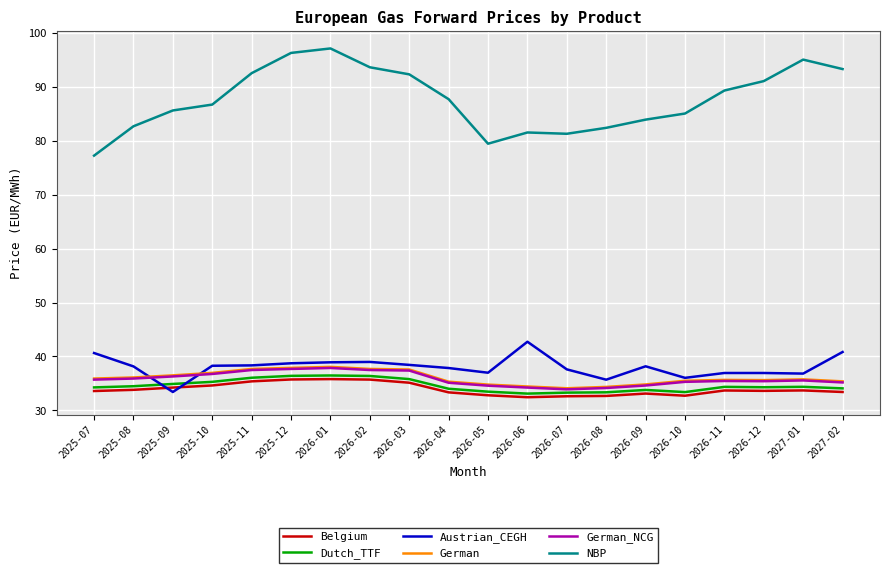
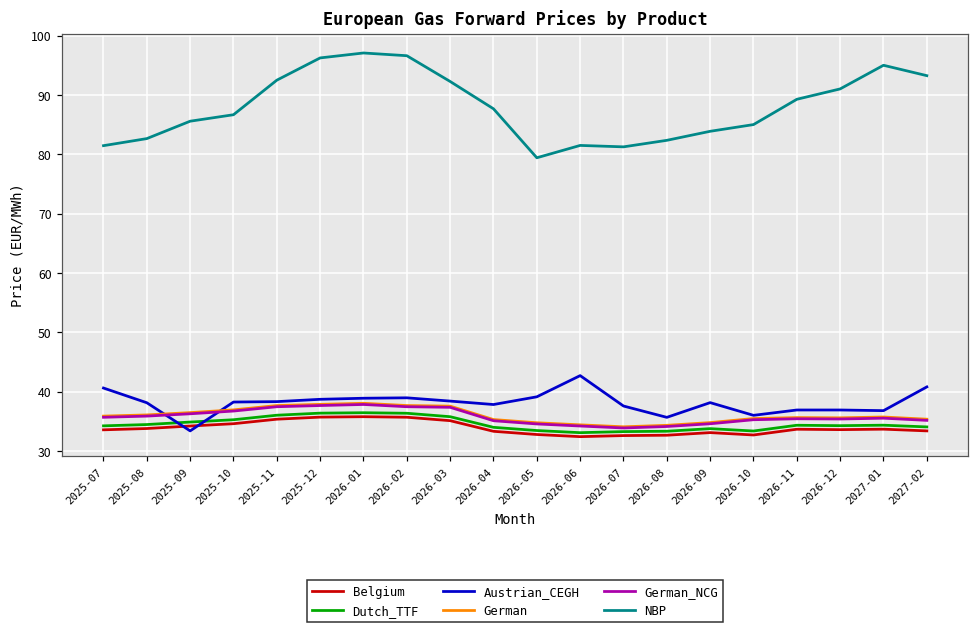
  {
    "Belgium": {
      "2025-07": 34,
      "2025-08": 34,
      "2025-09": 34,
      "2025-10": 35,
      "2025-11": 35,
      "2025-12": 36,
      "2026-01": 36,
      "2026-02": 36,
      "2026-03": 35,
      "2026-04": 33,
      "2026-05": 33,
      "2026-06": 32,
      "2026-07": 33,
      "2026-08": 33,
      "2026-09": 33,
      "2026-10": 33,
      "2026-11": 34,
      "2026-12": 34,
      "2027-01": 34,
      "2027-02": 33
    },
    "Dutch_TTF": {
      "2025-07": 34,
      "2025-08": 34,
      "2025-09": 35,
      "2025-10": 35,
      "2025-11": 36,
      "2025-12": 36,
      "2026-01": 36,
      "2026-02": 36,
      "2026-03": 36,
      "2026-04": 34,
      "2026-05": 33,
      "2026-06": 33,
      "2026-07": 33,
      "2026-08": 33,
      "2026-09": 34,
      "2026-10": 33,
      "2026-11": 34,
      "2026-12": 34,
      "2027-01": 34,
      "2027-02": 34
    },
    "Austrian_CEGH": {
      "2025-07": 41,
      "2025-08": 38,
      "2025-09": 33,
      "2025-10": 38,
      "2025-11": 38,
      "2025-12": 39,
      "2026-01": 39,
      "2026-02": 39,
      "2026-03": 38,
      "2026-04": 38,
-     "2026-05": 37,
+     "2026-05": 39,
      "2026-06": 43,
      "2026-07": 38,
      "2026-08": 36,
      "2026-09": 38,
      "2026-10": 36,
      "2026-11": 37,
      "2026-12": 37,
      "2027-01": 37,
      "2027-02": 41
    },
    "NBP": {
-     "2025-07": 77,
+     "2025-07": 81,
      "2025-08": 83,
      "2025-09": 86,
      "2025-10": 87,
      "2025-11": 92,
      "2025-12": 96,
      "2026-01": 97,
-     "2026-02": 94,
+     "2026-02": 97,
      "2026-03": 92,
      "2026-04": 88,
      "2026-05": 79,
      "2026-06": 82,
      "2026-07": 81,
      "2026-08": 82,
      "2026-09": 84,
      "2026-10": 85,
      "2026-11": 89,
      "2026-12": 91,
      "2027-01": 95,
      "2027-02": 93
    }
  }
